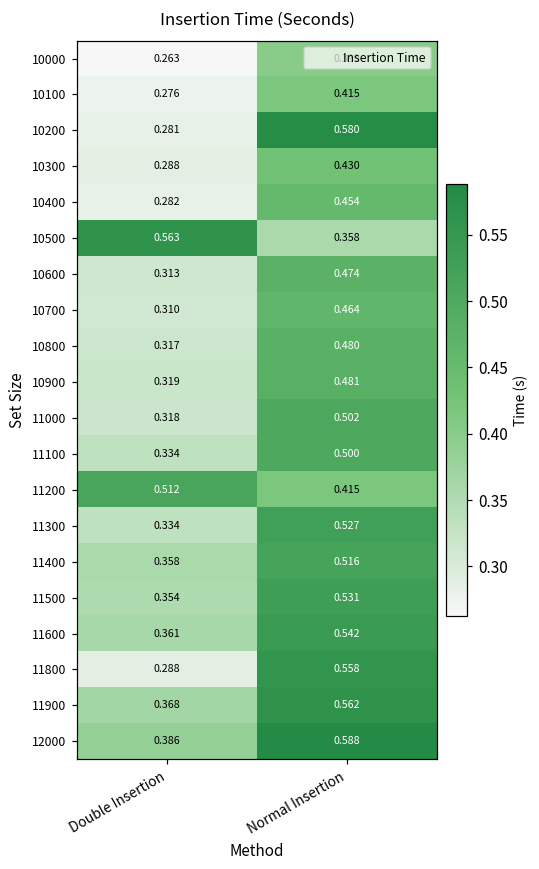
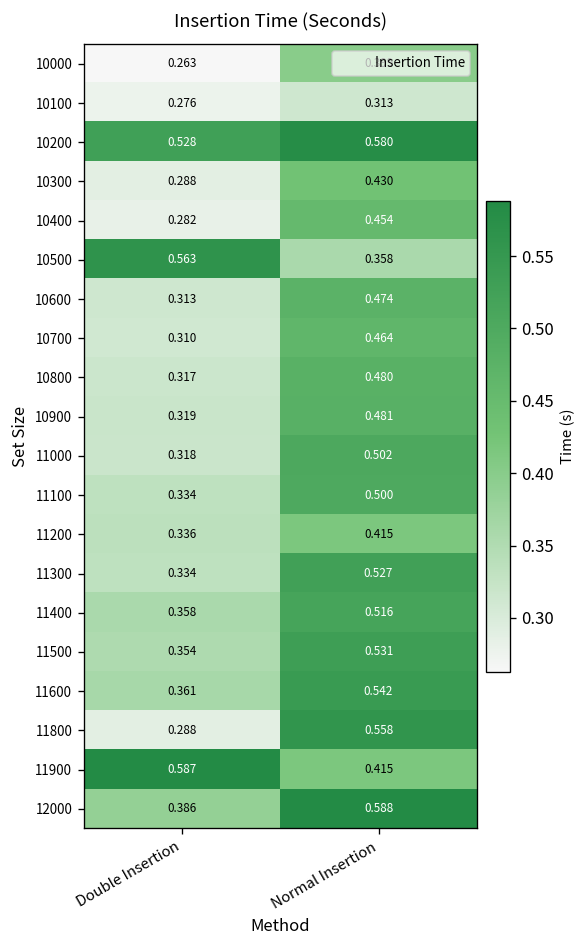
  {
    "10000": {
      "Double Insertion": 0.263
    },
    "10100": {
      "Double Insertion": 0.276,
-     "Normal Insertion": 0.415
+     "Normal Insertion": 0.313
    },
    "10200": {
-     "Double Insertion": 0.281,
+     "Double Insertion": 0.528,
      "Normal Insertion": 0.580
    },
    "10300": {
      "Double Insertion": 0.288,
      "Normal Insertion": 0.430
    },
    "10400": {
      "Double Insertion": 0.282,
      "Normal Insertion": 0.454
    },
    "10500": {
      "Double Insertion": 0.563,
      "Normal Insertion": 0.358
    },
    "10600": {
      "Double Insertion": 0.313,
      "Normal Insertion": 0.474
    },
    "10700": {
      "Double Insertion": 0.310,
      "Normal Insertion": 0.464
    },
    "10800": {
      "Double Insertion": 0.317,
      "Normal Insertion": 0.480
    },
    "10900": {
      "Double Insertion": 0.319,
      "Normal Insertion": 0.481
    },
    "11000": {
      "Double Insertion": 0.318,
      "Normal Insertion": 0.502
    },
    "11100": {
      "Double Insertion": 0.334,
      "Normal Insertion": 0.500
    },
    "11200": {
-     "Double Insertion": 0.512,
+     "Double Insertion": 0.336,
      "Normal Insertion": 0.415
    },
    "11300": {
      "Double Insertion": 0.334,
      "Normal Insertion": 0.527
    },
    "11400": {
      "Double Insertion": 0.358,
      "Normal Insertion": 0.516
    },
    "11500": {
      "Double Insertion": 0.354,
      "Normal Insertion": 0.531
    },
    "11600": {
      "Double Insertion": 0.361,
      "Normal Insertion": 0.542
    },
    "11800": {
      "Double Insertion": 0.288,
      "Normal Insertion": 0.558
    },
    "11900": {
-     "Double Insertion": 0.368,
-     "Normal Insertion": 0.562
+     "Double Insertion": 0.587,
+     "Normal Insertion": 0.415
    },
    "12000": {
      "Double Insertion": 0.386,
      "Normal Insertion": 0.588
    }
  }
